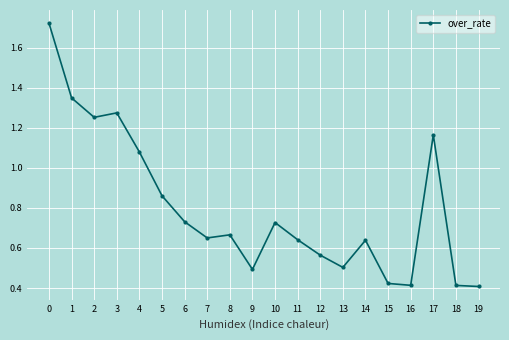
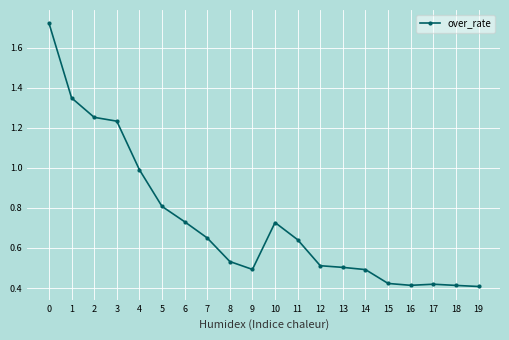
  {
    "0": 1.72,
    "1": 1.35,
    "2": 1.25,
-   "3": 1.27,
-   "4": 1.08,
-   "5": 0.86,
+   "3": 1.23,
+   "4": 0.99,
+   "5": 0.81,
    "6": 0.73,
    "7": 0.65,
-   "8": 0.67,
+   "8": 0.53,
    "9": 0.49,
    "10": 0.73,
    "11": 0.64,
-   "12": 0.56,
+   "12": 0.51,
    "13": 0.50,
-   "14": 0.64,
+   "14": 0.49,
    "15": 0.42,
    "16": 0.41,
-   "17": 1.16,
+   "17": 0.42,
    "18": 0.41,
    "19": 0.41
  }
